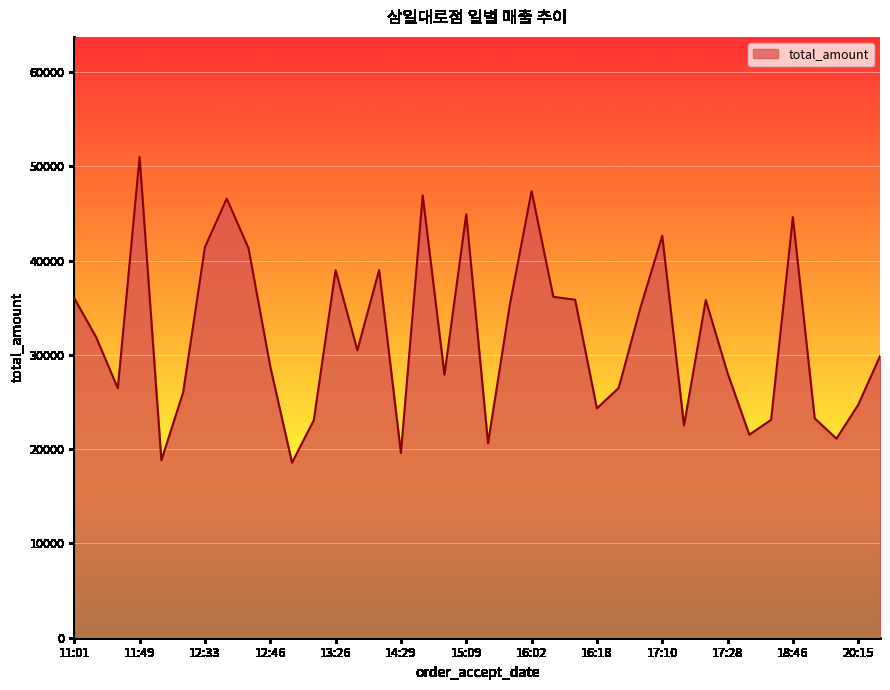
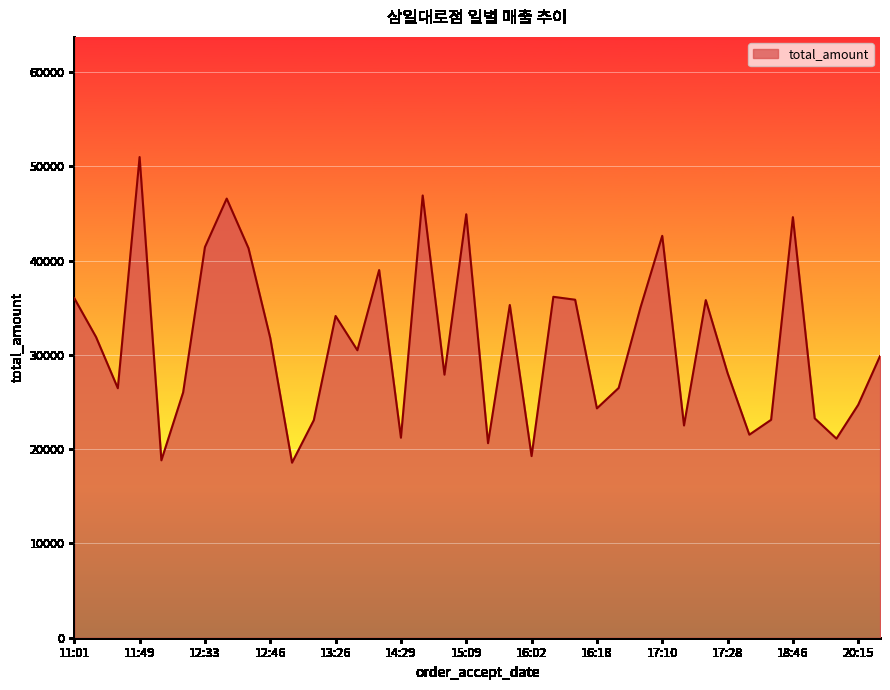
  {
    "11:01": 36000,
    "11:49": 51000,
    "12:33": 41000,
-   "12:46": 29000,
-   "13:26": 39000,
-   "14:29": 20000,
+   "12:46": 32000,
+   "13:26": 34000,
+   "14:29": 21000,
    "15:09": 45000,
-   "16:02": 47000,
+   "16:02": 19000,
    "16:18": 24000,
    "17:10": 43000,
    "17:28": 28000,
    "18:46": 45000,
    "20:15": 25000
  }
